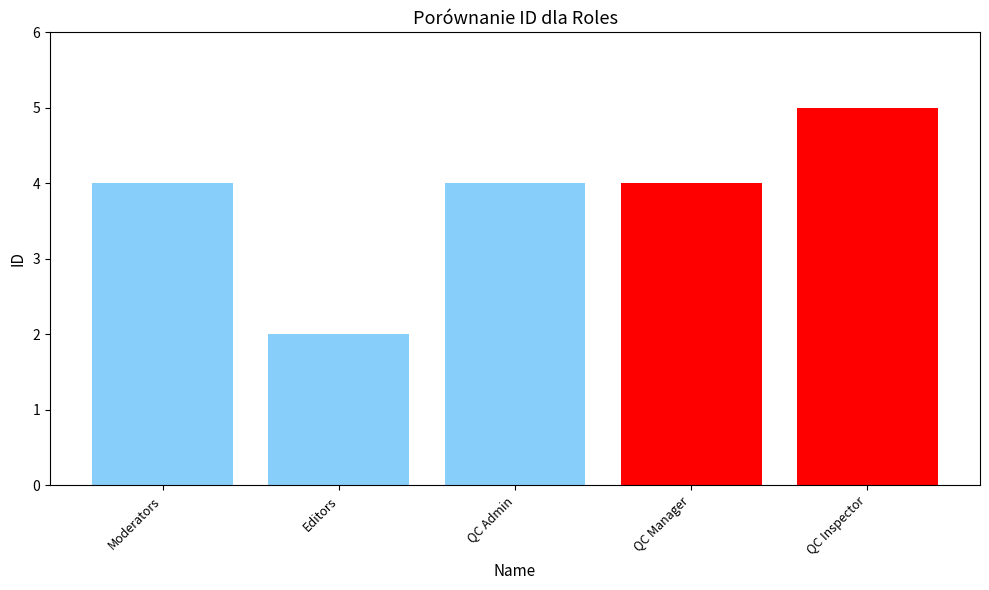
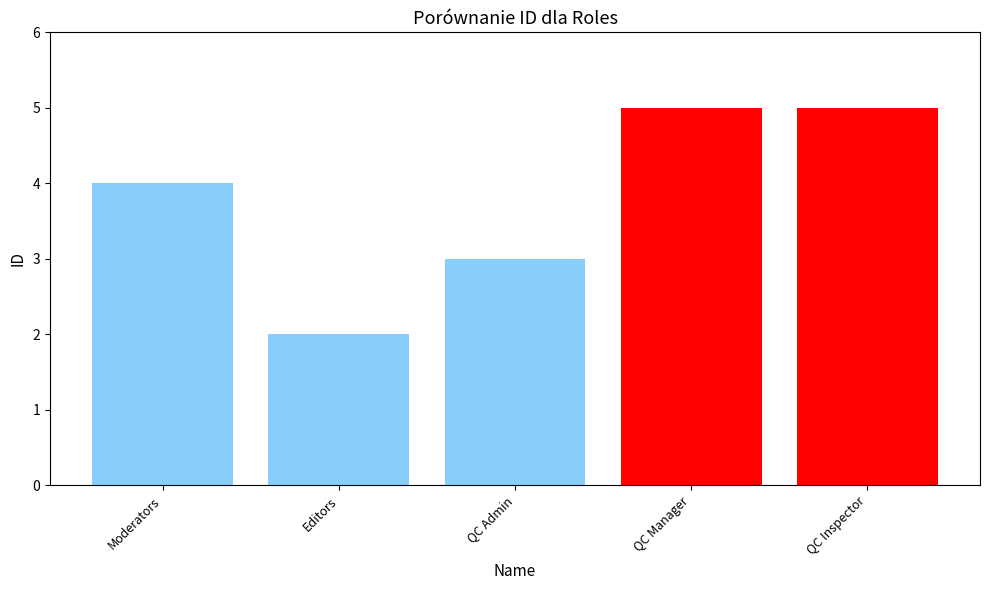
  {
    "Moderators": 4,
    "Editors": 2,
-   "QC Admin": 4,
-   "QC Manager": 4,
+   "QC Admin": 3,
+   "QC Manager": 5,
    "QC Inspector": 5
  }
